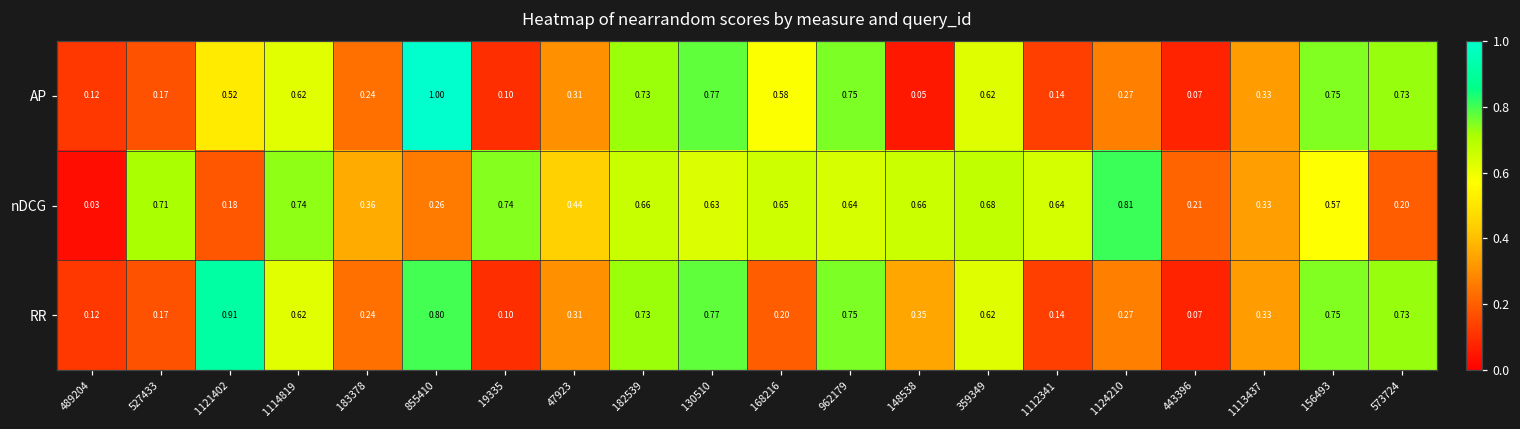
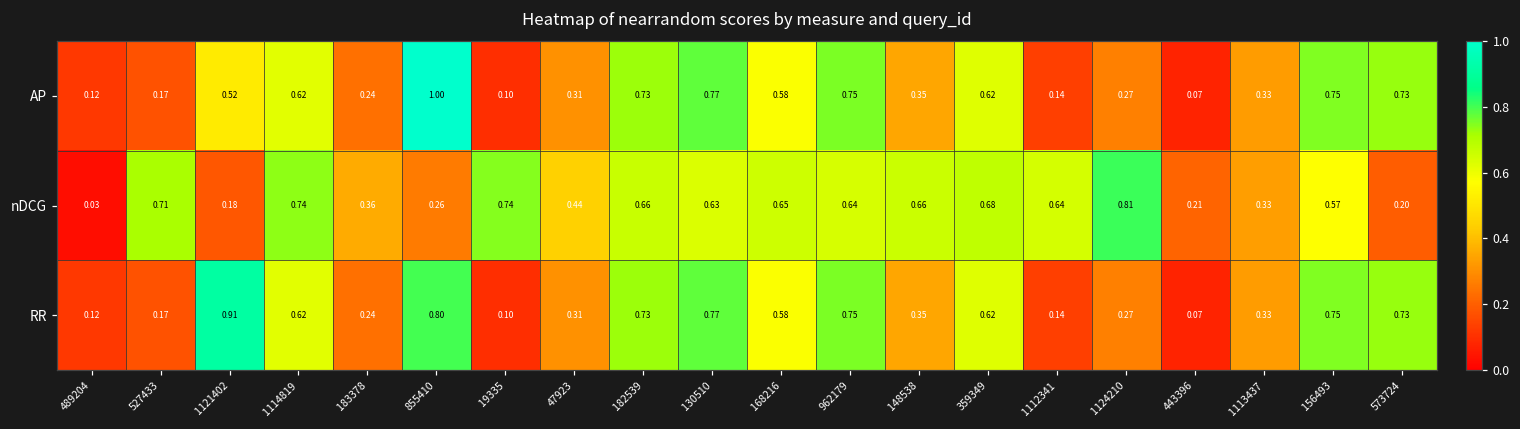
  {
    "AP": {
      "489204": 0.12,
      "527433": 0.17,
      "1121402": 0.52,
      "1114819": 0.62,
      "183378": 0.24,
      "855410": 1.00,
      "19335": 0.10,
      "47923": 0.31,
      "182539": 0.73,
      "130510": 0.77,
      "168216": 0.58,
      "962179": 0.75,
-     "148538": 0.05,
+     "148538": 0.35,
      "359349": 0.62,
      "1112341": 0.14,
      "1124210": 0.27,
      "443396": 0.07,
      "1113437": 0.33,
      "156493": 0.75,
      "573724": 0.73
    },
    "nDCG": {
      "489204": 0.03,
      "527433": 0.71,
      "1121402": 0.18,
      "1114819": 0.74,
      "183378": 0.36,
      "855410": 0.26,
      "19335": 0.74,
      "47923": 0.44,
      "182539": 0.66,
      "130510": 0.63,
      "168216": 0.65,
      "962179": 0.64,
      "148538": 0.66,
      "359349": 0.68,
      "1112341": 0.64,
      "1124210": 0.81,
      "443396": 0.21,
      "1113437": 0.33,
      "156493": 0.57,
      "573724": 0.20
    },
    "RR": {
      "489204": 0.12,
      "527433": 0.17,
      "1121402": 0.91,
      "1114819": 0.62,
      "183378": 0.24,
      "855410": 0.80,
      "19335": 0.10,
      "47923": 0.31,
      "182539": 0.73,
      "130510": 0.77,
-     "168216": 0.20,
+     "168216": 0.58,
      "962179": 0.75,
      "148538": 0.35,
      "359349": 0.62,
      "1112341": 0.14,
      "1124210": 0.27,
      "443396": 0.07,
      "1113437": 0.33,
      "156493": 0.75,
      "573724": 0.73
    }
  }
